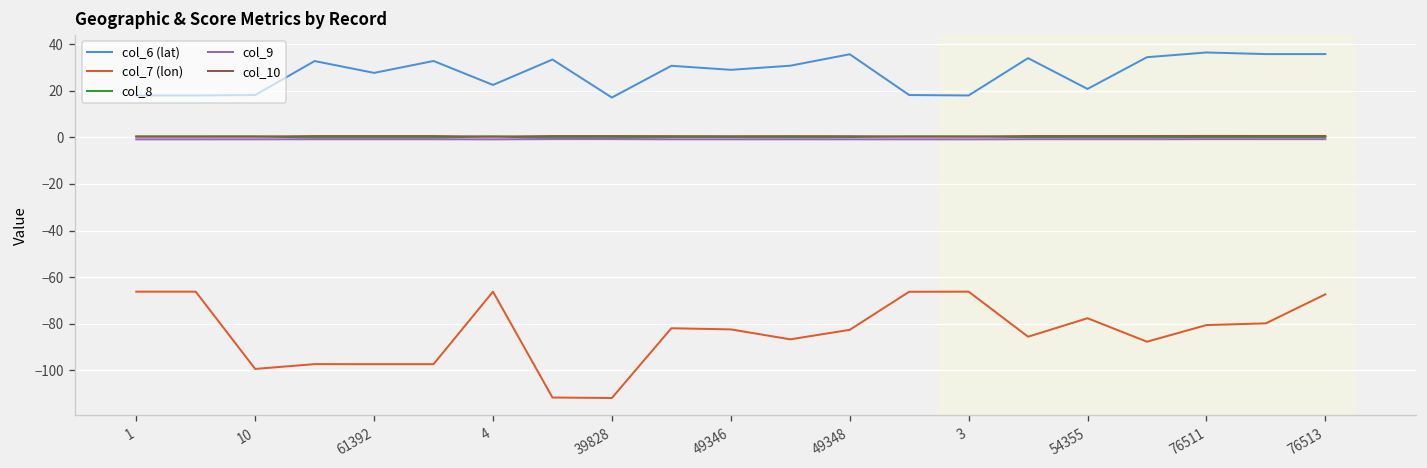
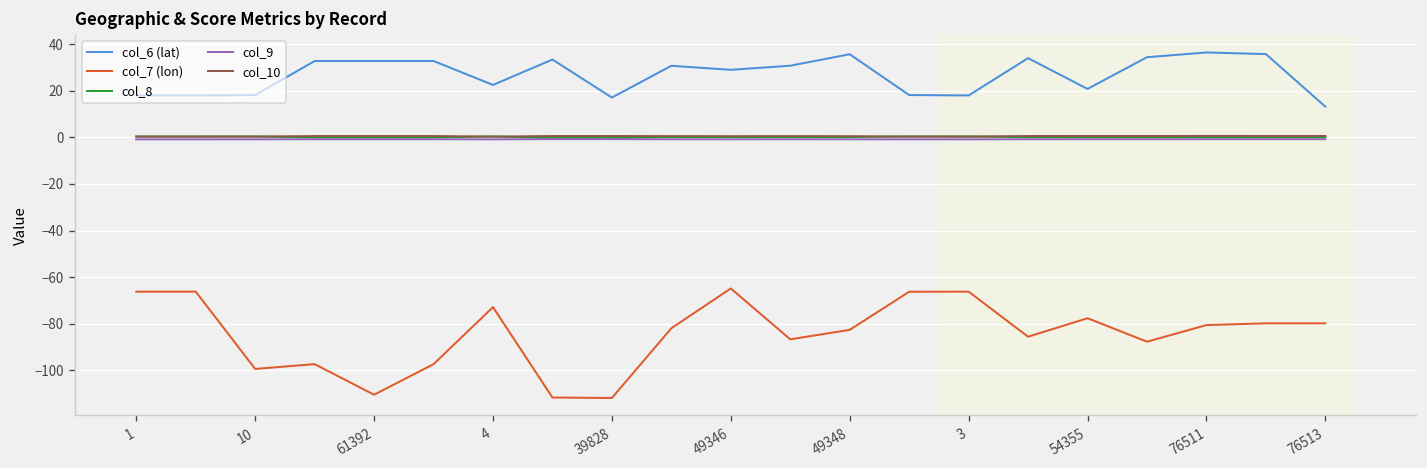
  {
    "col_6 (lat)": {
-     "61392": 28,
+     "61392": 33,
      "4": 22,
      "39828": 17,
      "49346": 29,
      "49348": 36,
      "54355": 21,
      "76511": 36,
-     "76513": 36
+     "76513": 13
    },
    "col_7 (lon)": {
      "10": -99,
-     "61392": -97,
-     "4": -66,
+     "61392": -110,
+     "4": -73,
      "39828": -112,
-     "49346": -82,
+     "49346": -65,
      "49348": -83,
      "54355": -78,
      "76511": -81,
-     "76513": -67
+     "76513": -80
    }
  }
